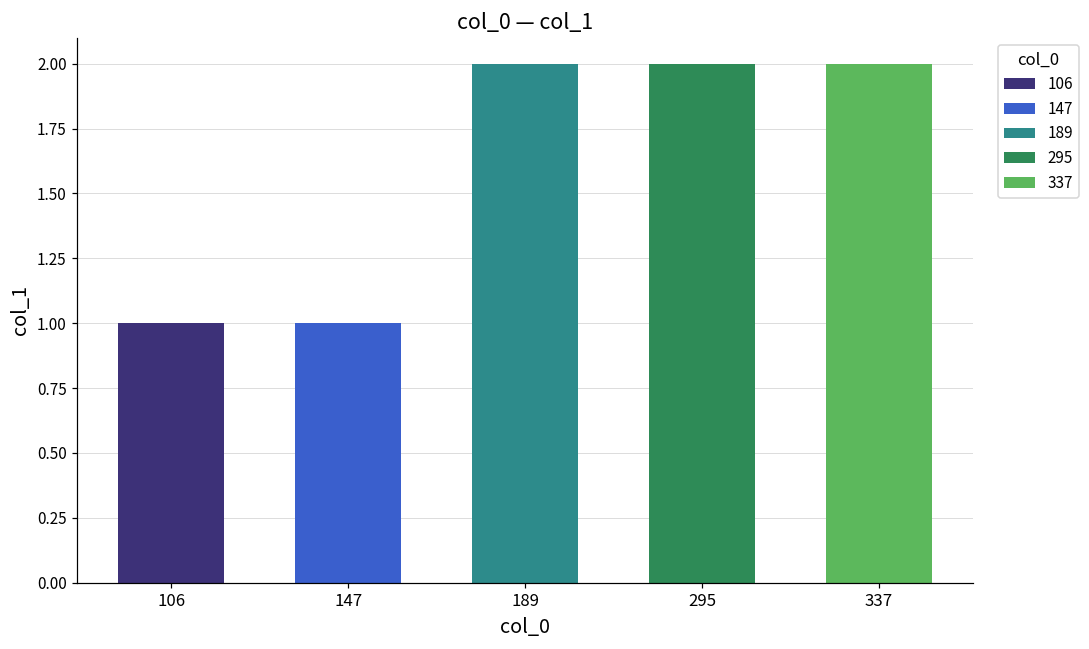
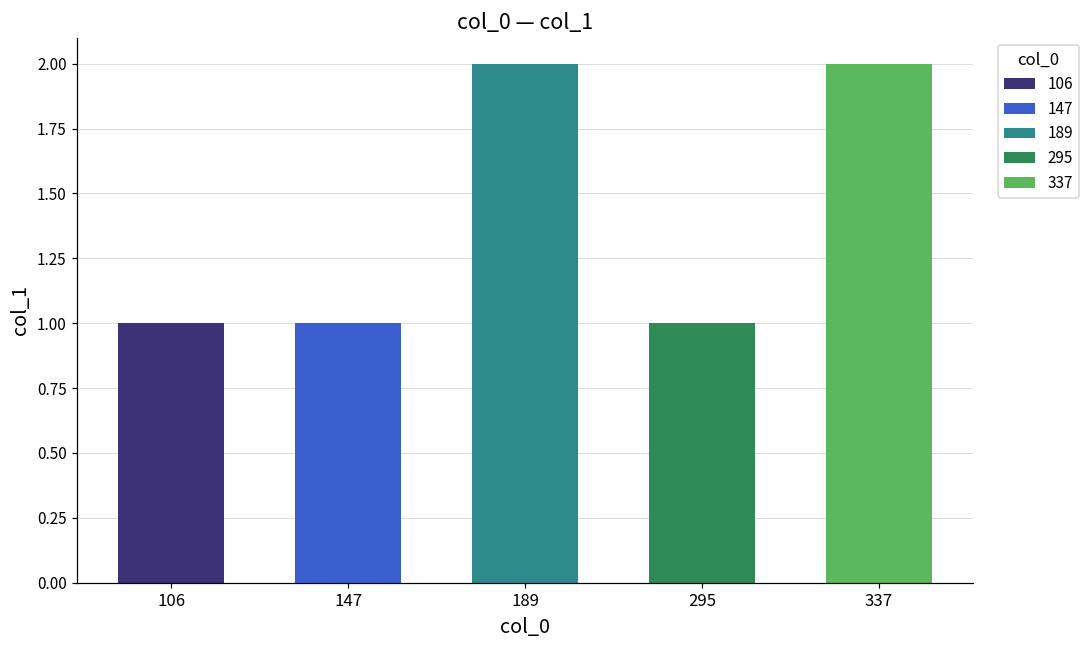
  {
    "106": 1,
    "147": 1,
    "189": 2,
-   "295": 2,
+   "295": 1,
    "337": 2
  }
